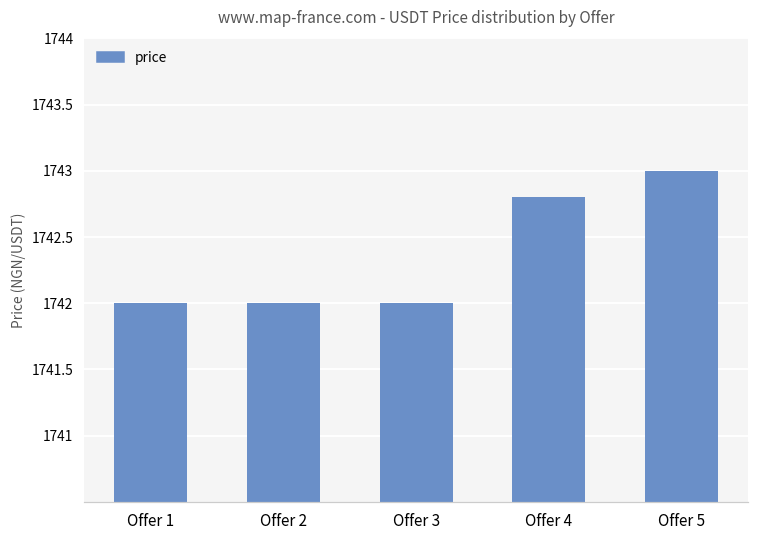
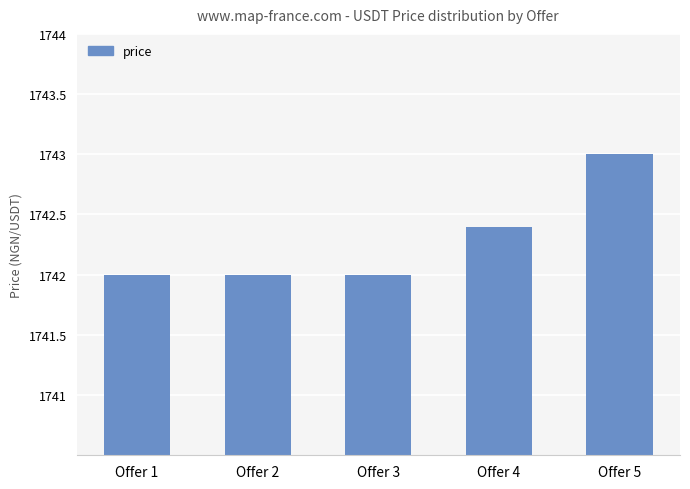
  {
    "Offer 1": 1742.0,
    "Offer 2": 1742.0,
    "Offer 3": 1742.0,
-   "Offer 4": 1742.8,
+   "Offer 4": 1742.4,
    "Offer 5": 1743.0
  }
